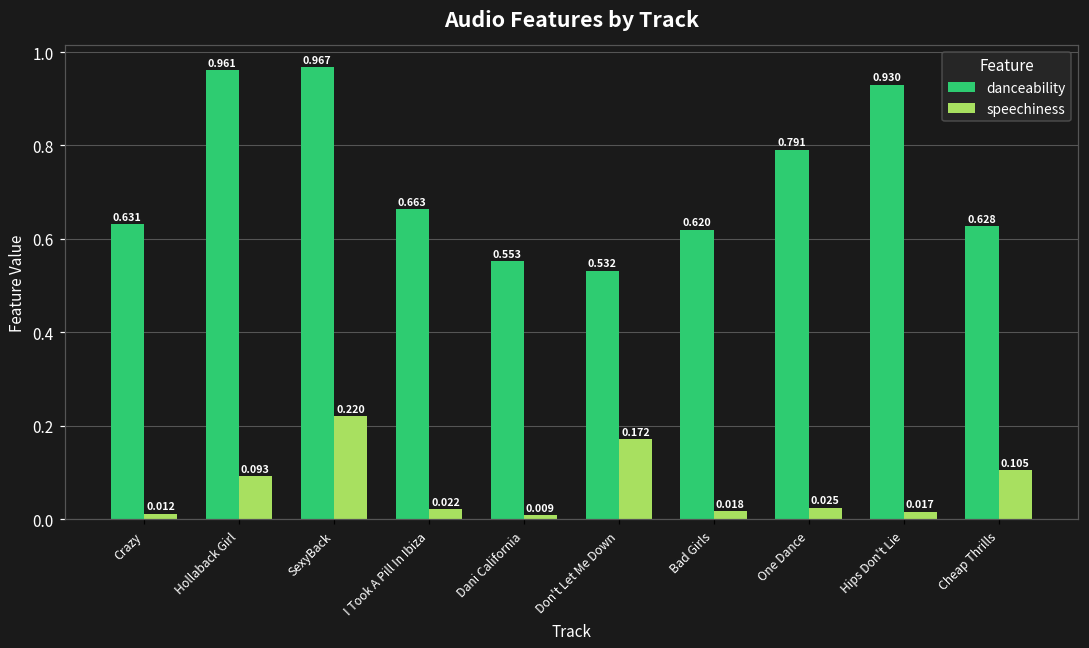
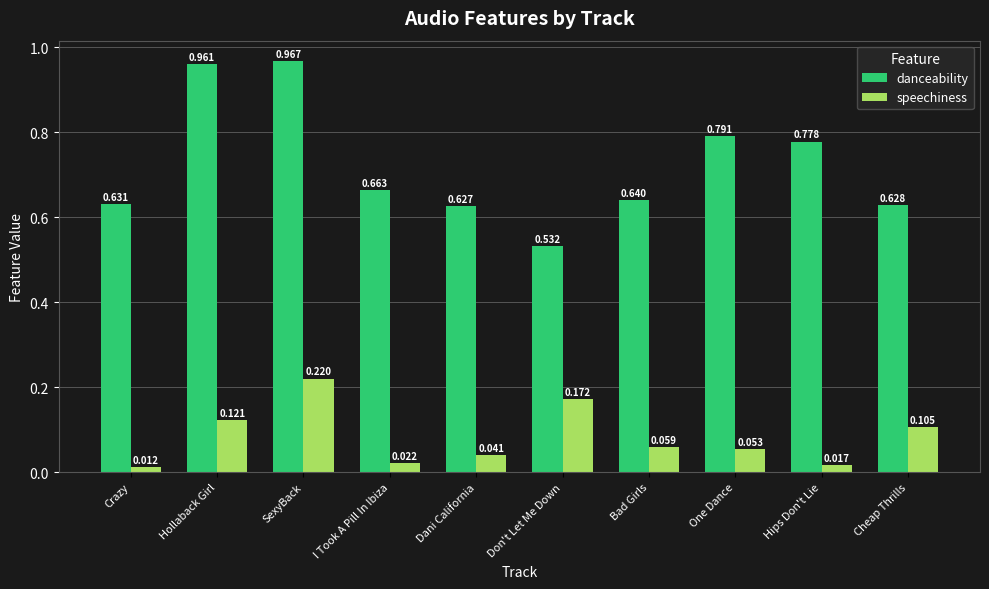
  {
    "danceability": {
      "Crazy": 0.631,
      "Hollaback Girl": 0.961,
      "SexyBack": 0.967,
      "I Took A Pill In Ibiza": 0.663,
-     "Dani California": 0.553,
+     "Dani California": 0.627,
      "Don't Let Me Down": 0.532,
-     "Bad Girls": 0.620,
+     "Bad Girls": 0.640,
      "One Dance": 0.791,
-     "Hips Don't Lie": 0.930,
+     "Hips Don't Lie": 0.778,
      "Cheap Thrills": 0.628
    },
    "speechiness": {
      "Crazy": 0.012,
-     "Hollaback Girl": 0.093,
+     "Hollaback Girl": 0.121,
      "SexyBack": 0.220,
      "I Took A Pill In Ibiza": 0.022,
-     "Dani California": 0.009,
+     "Dani California": 0.041,
      "Don't Let Me Down": 0.172,
-     "Bad Girls": 0.018,
-     "One Dance": 0.025,
+     "Bad Girls": 0.059,
+     "One Dance": 0.053,
      "Hips Don't Lie": 0.017,
      "Cheap Thrills": 0.105
    }
  }
